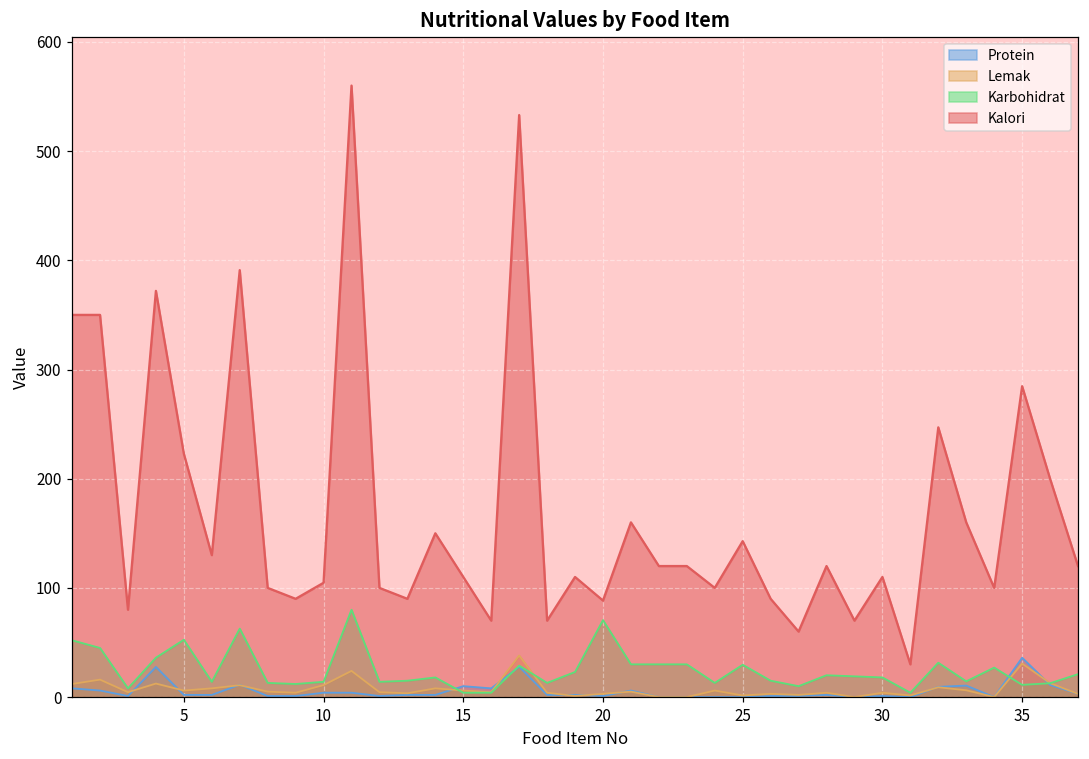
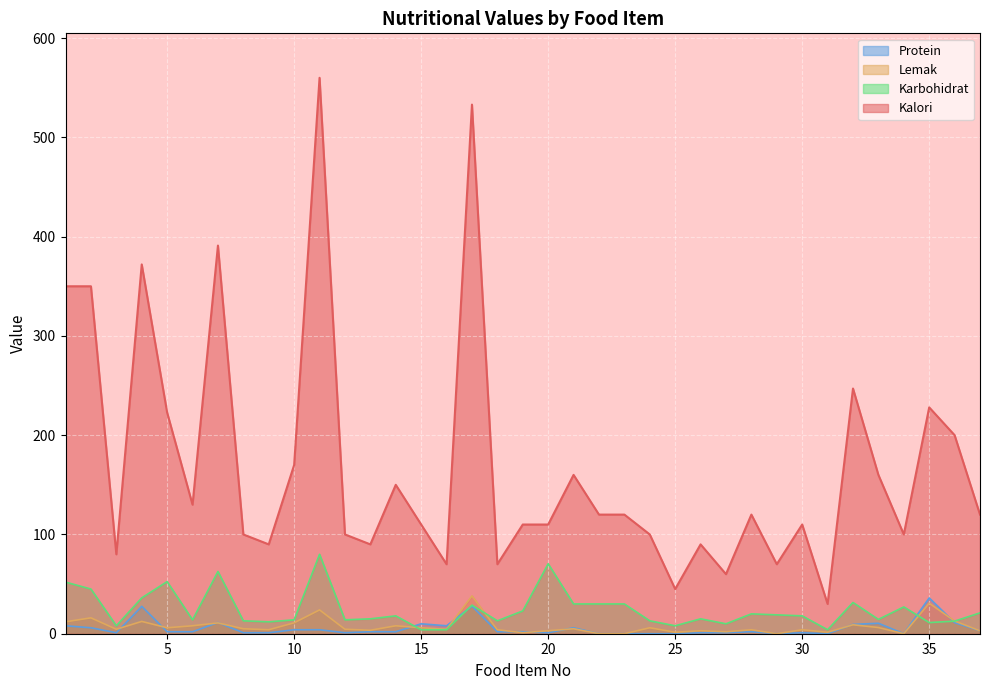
  {
    "Protein": {
      "5": 0,
      "10": 0,
      "15": 10,
      "30": 0,
      "35": 40
    },
    "Lemak": {
      "5": 10,
      "10": 10,
      "30": 0,
      "35": 30
    },
    "Karbohidrat": {
      "5": 50,
      "10": 10,
      "20": 70,
-     "25": 30,
+     "25": 10,
      "30": 20,
      "35": 10
    },
    "Kalori": {
      "5": 220,
-     "10": 100,
+     "10": 170,
      "15": 110,
-     "20": 90,
-     "25": 140,
+     "20": 110,
+     "25": 50,
      "30": 110,
-     "35": 280
+     "35": 230
    }
  }
